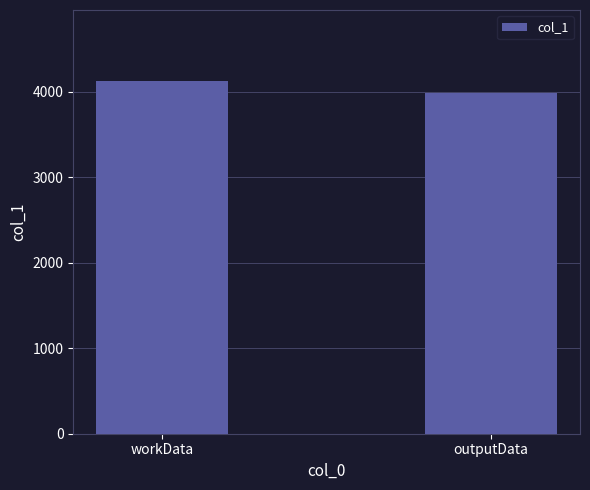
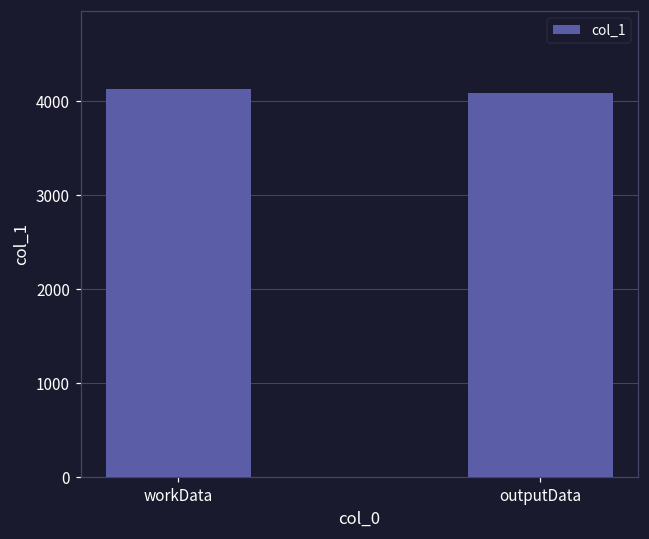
  {
    "workData": 4100,
-   "outputData": 4000
+   "outputData": 4100
  }
